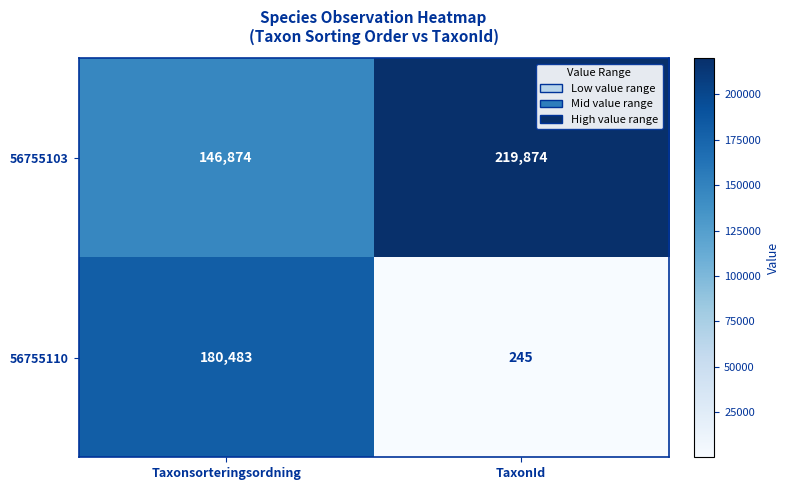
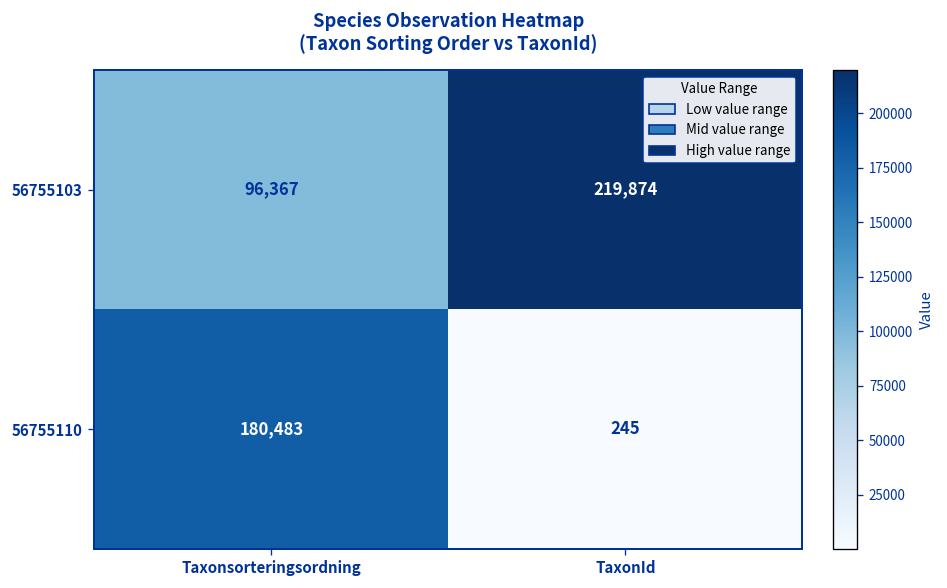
  {
    "56755103": {
-     "Taxonsorteringsordning": "146,874",
+     "Taxonsorteringsordning": "96,367",
      "TaxonId": "219,874"
    },
    "56755110": {
      "Taxonsorteringsordning": "180,483",
      "TaxonId": "245"
    }
  }
